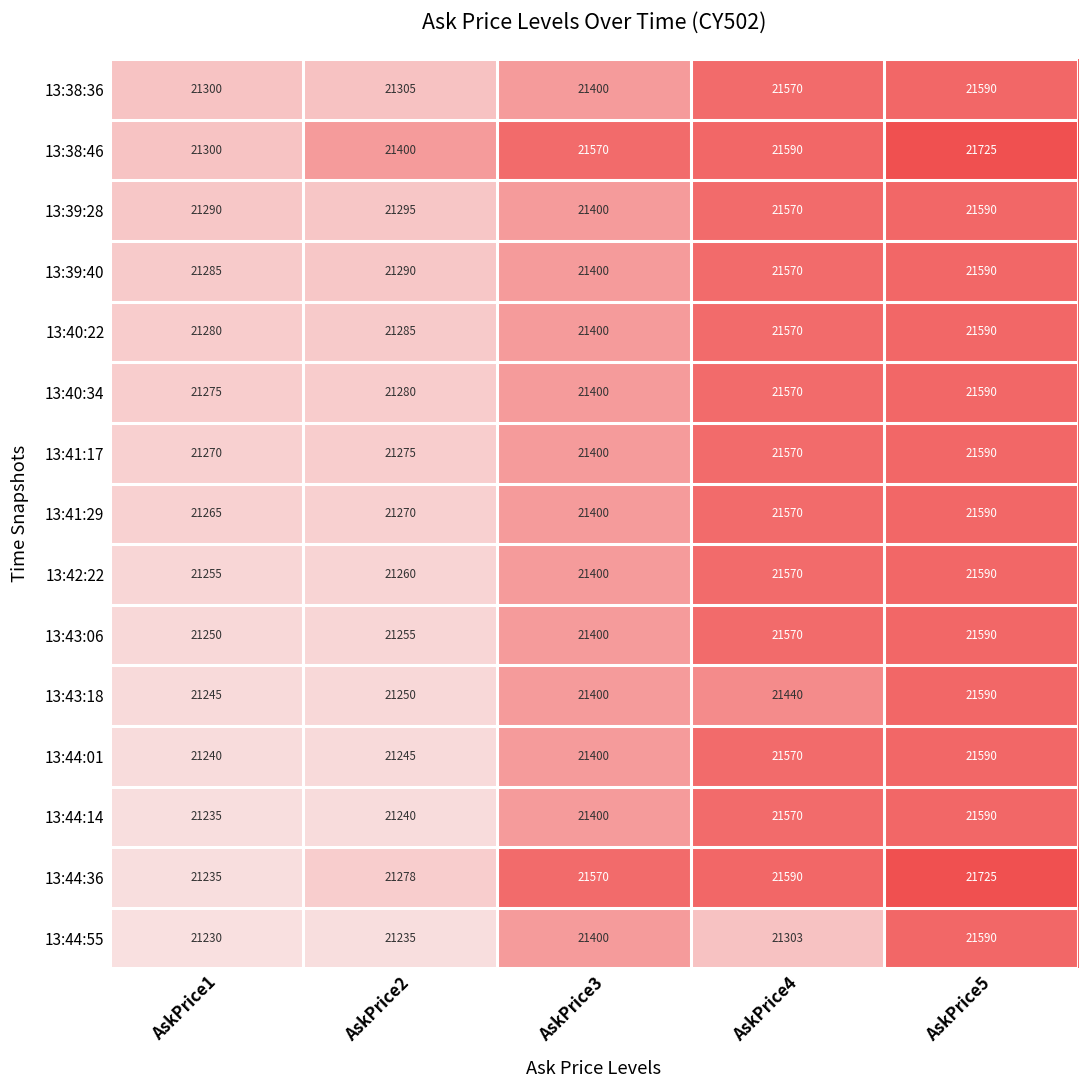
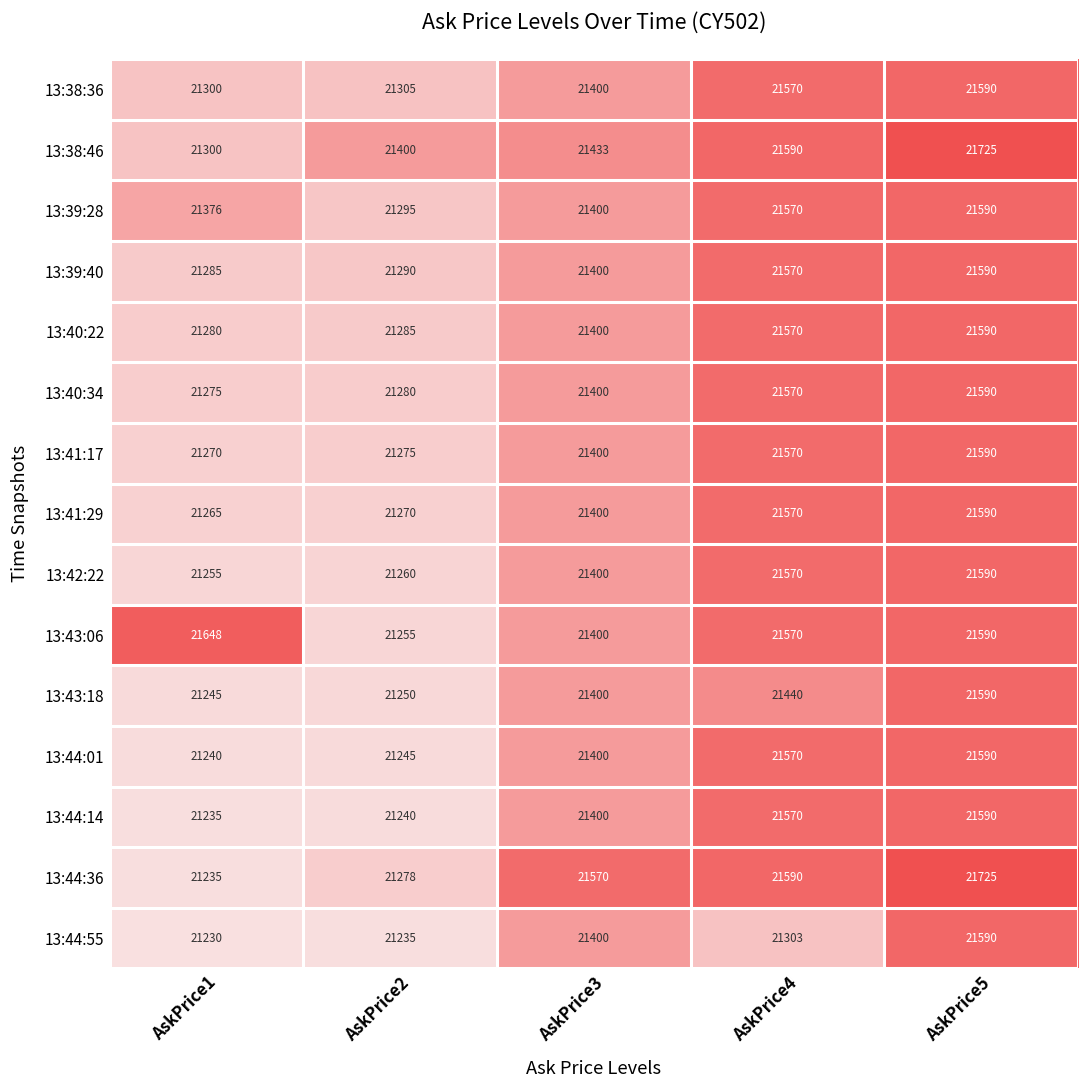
  {
    "13:38:36": {
      "AskPrice1": 21300,
      "AskPrice2": 21305,
      "AskPrice3": 21400,
      "AskPrice4": 21570,
      "AskPrice5": 21590
    },
    "13:38:46": {
      "AskPrice1": 21300,
      "AskPrice2": 21400,
-     "AskPrice3": 21570,
+     "AskPrice3": 21433,
      "AskPrice4": 21590,
      "AskPrice5": 21725
    },
    "13:39:28": {
-     "AskPrice1": 21290,
+     "AskPrice1": 21376,
      "AskPrice2": 21295,
      "AskPrice3": 21400,
      "AskPrice4": 21570,
      "AskPrice5": 21590
    },
    "13:39:40": {
      "AskPrice1": 21285,
      "AskPrice2": 21290,
      "AskPrice3": 21400,
      "AskPrice4": 21570,
      "AskPrice5": 21590
    },
    "13:40:22": {
      "AskPrice1": 21280,
      "AskPrice2": 21285,
      "AskPrice3": 21400,
      "AskPrice4": 21570,
      "AskPrice5": 21590
    },
    "13:40:34": {
      "AskPrice1": 21275,
      "AskPrice2": 21280,
      "AskPrice3": 21400,
      "AskPrice4": 21570,
      "AskPrice5": 21590
    },
    "13:41:17": {
      "AskPrice1": 21270,
      "AskPrice2": 21275,
      "AskPrice3": 21400,
      "AskPrice4": 21570,
      "AskPrice5": 21590
    },
    "13:41:29": {
      "AskPrice1": 21265,
      "AskPrice2": 21270,
      "AskPrice3": 21400,
      "AskPrice4": 21570,
      "AskPrice5": 21590
    },
    "13:42:22": {
      "AskPrice1": 21255,
      "AskPrice2": 21260,
      "AskPrice3": 21400,
      "AskPrice4": 21570,
      "AskPrice5": 21590
    },
    "13:43:06": {
-     "AskPrice1": 21250,
+     "AskPrice1": 21648,
      "AskPrice2": 21255,
      "AskPrice3": 21400,
      "AskPrice4": 21570,
      "AskPrice5": 21590
    },
    "13:43:18": {
      "AskPrice1": 21245,
      "AskPrice2": 21250,
      "AskPrice3": 21400,
      "AskPrice4": 21440,
      "AskPrice5": 21590
    },
    "13:44:01": {
      "AskPrice1": 21240,
      "AskPrice2": 21245,
      "AskPrice3": 21400,
      "AskPrice4": 21570,
      "AskPrice5": 21590
    },
    "13:44:14": {
      "AskPrice1": 21235,
      "AskPrice2": 21240,
      "AskPrice3": 21400,
      "AskPrice4": 21570,
      "AskPrice5": 21590
    },
    "13:44:36": {
      "AskPrice1": 21235,
      "AskPrice2": 21278,
      "AskPrice3": 21570,
      "AskPrice4": 21590,
      "AskPrice5": 21725
    },
    "13:44:55": {
      "AskPrice1": 21230,
      "AskPrice2": 21235,
      "AskPrice3": 21400,
      "AskPrice4": 21303,
      "AskPrice5": 21590
    }
  }
